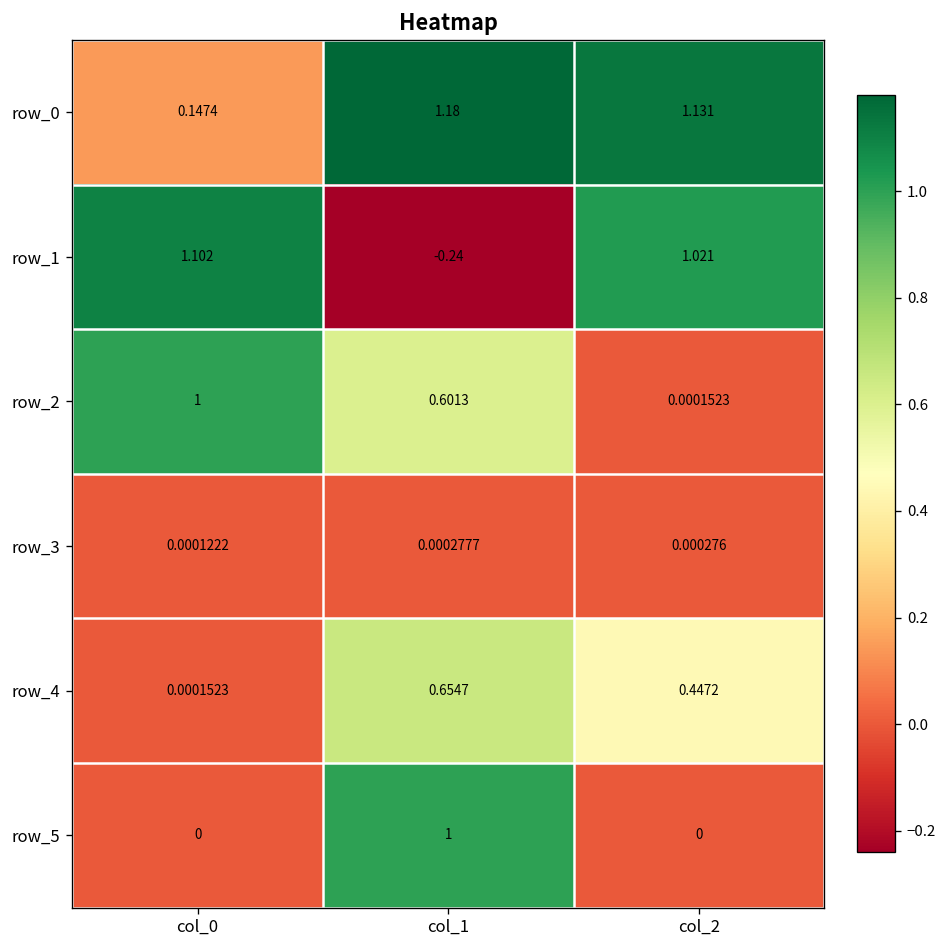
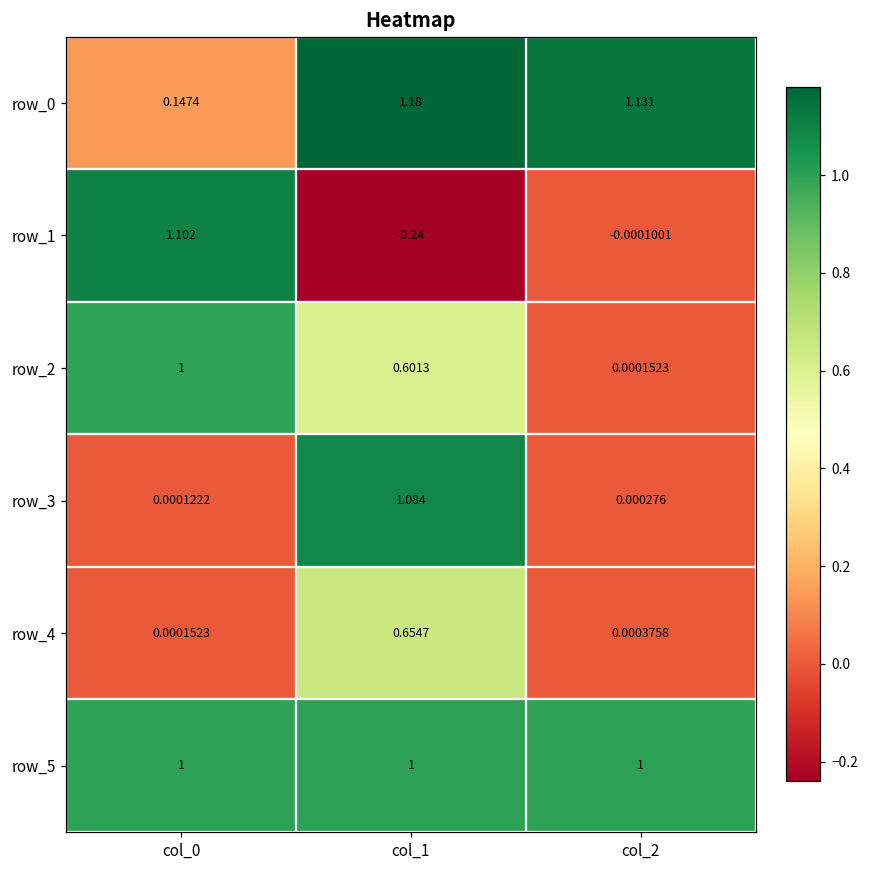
  {
    "row_0": {
      "col_0": 0.1474,
      "col_1": 1.18,
      "col_2": 1.131
    },
    "row_1": {
      "col_0": 1.102,
      "col_1": -0.24,
-     "col_2": 1.021
+     "col_2": -0.0001001
    },
    "row_2": {
      "col_0": 1,
      "col_1": 0.6013,
      "col_2": 0.0001523
    },
    "row_3": {
      "col_0": 0.0001222,
-     "col_1": 0.0002777,
+     "col_1": 1.084,
      "col_2": 0.000276
    },
    "row_4": {
      "col_0": 0.0001523,
      "col_1": 0.6547,
-     "col_2": 0.4472
+     "col_2": 0.0003758
    },
    "row_5": {
-     "col_0": 0,
+     "col_0": 1,
      "col_1": 1,
-     "col_2": 0
+     "col_2": 1
    }
  }
